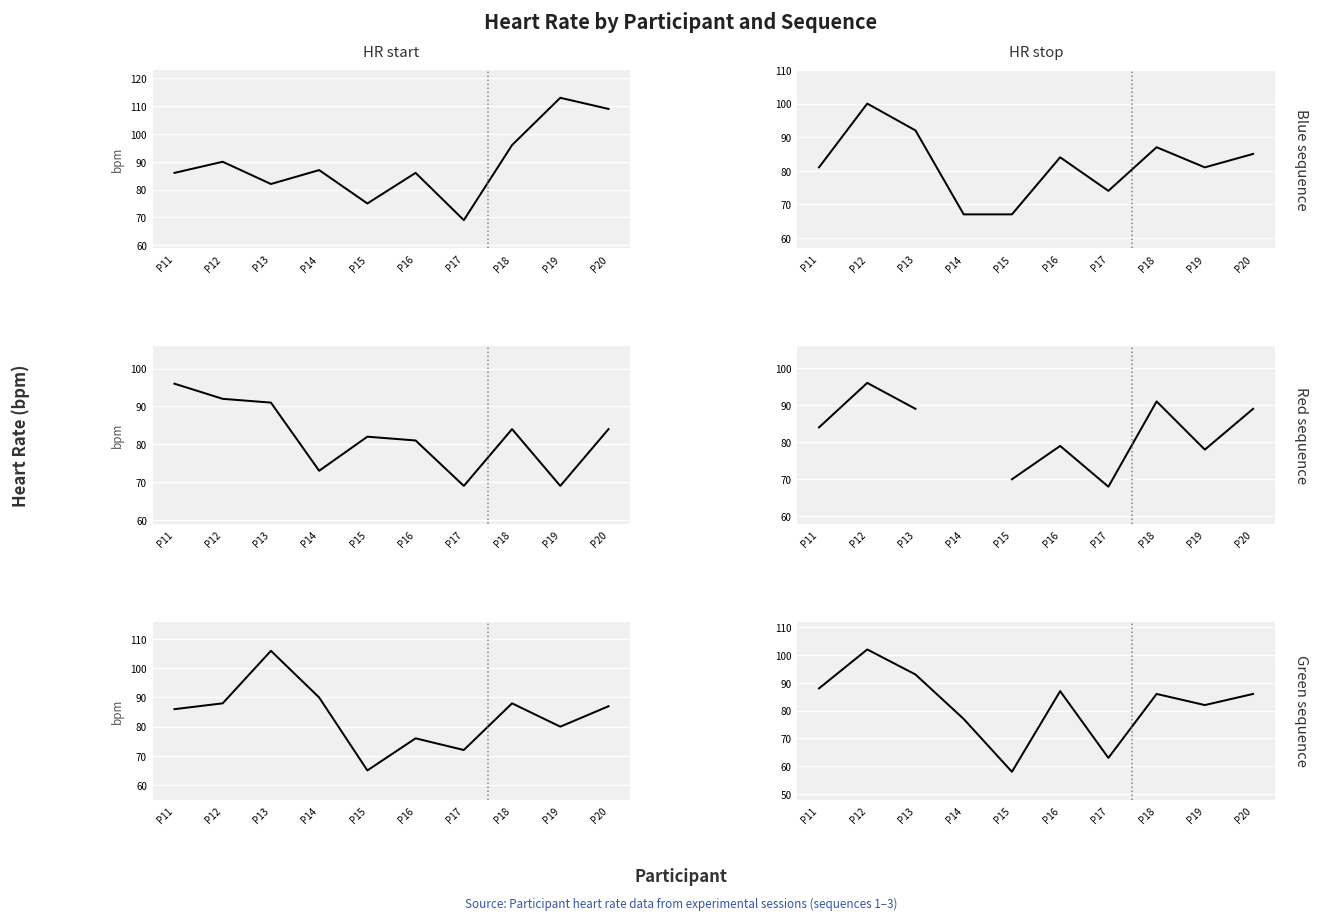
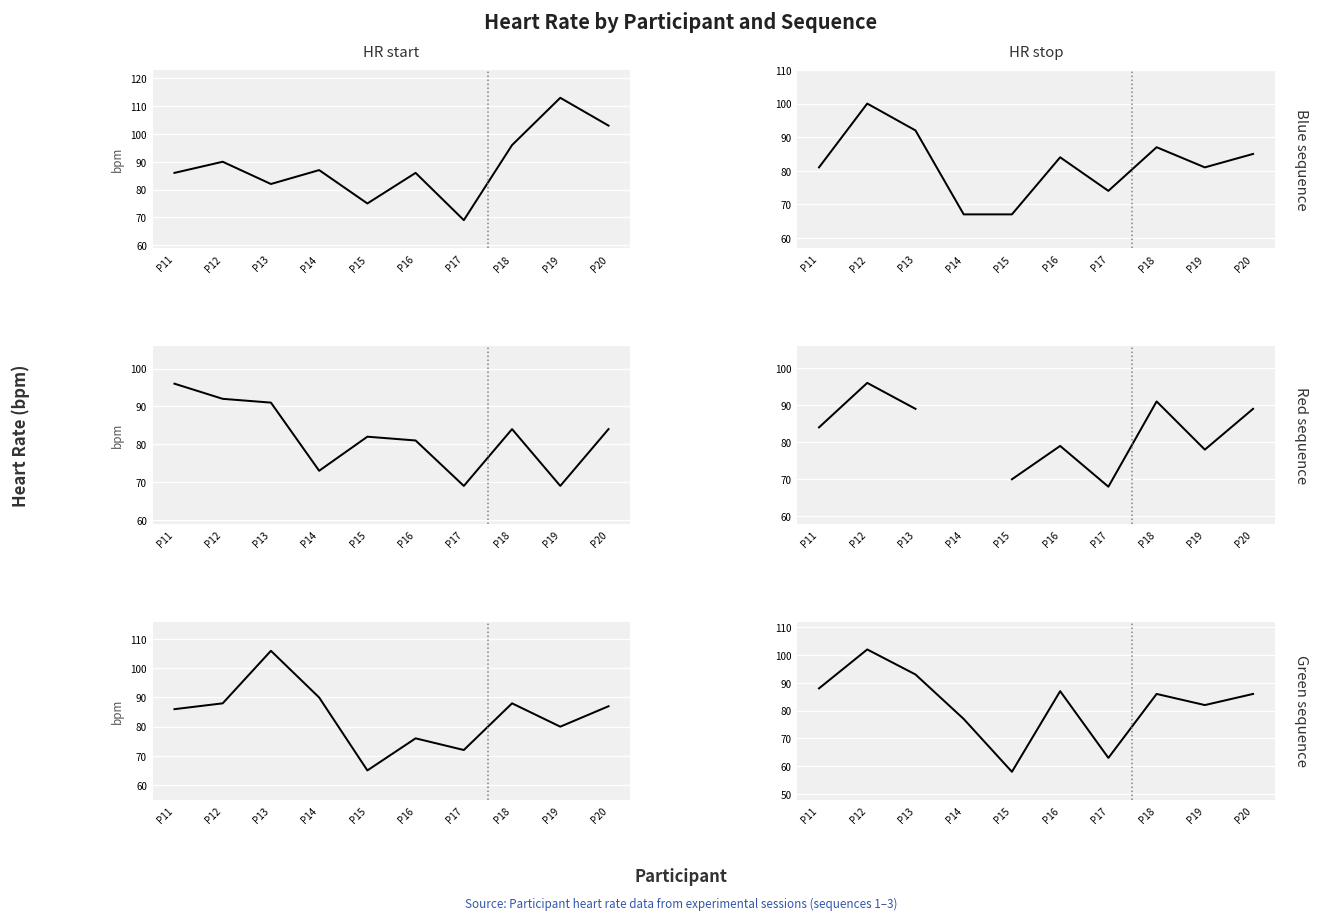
  {
    "HR start": {
      "P11": 86,
      "P12": 90,
      "P13": 82,
      "P14": 87,
      "P15": 75,
      "P16": 86,
      "P17": 69,
      "P18": 96,
      "P19": 113,
-     "P20": 109
+     "P20": 103
    },
    "HR stop": {
      "P11": 81,
      "P12": 100,
      "P13": 92,
      "P14": 67,
      "P15": 67,
      "P16": 84,
      "P17": 74,
      "P18": 87,
      "P19": 81,
      "P20": 85
    }
  }
